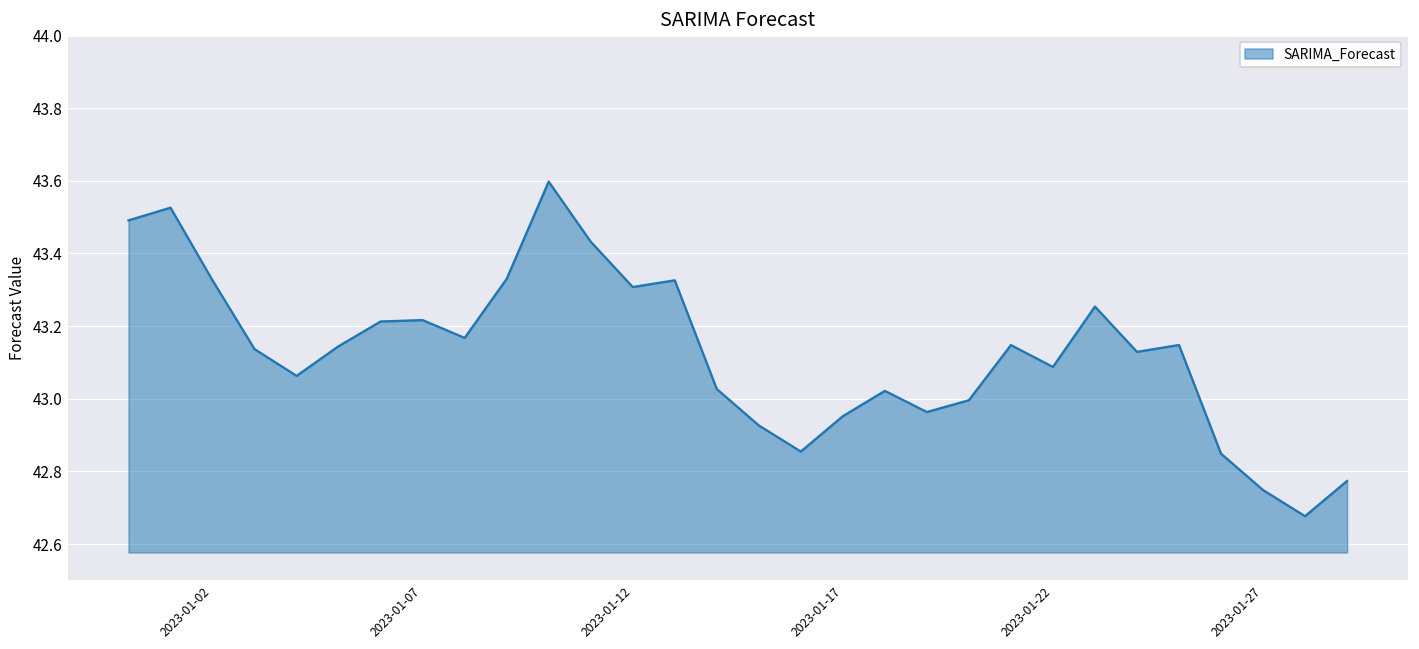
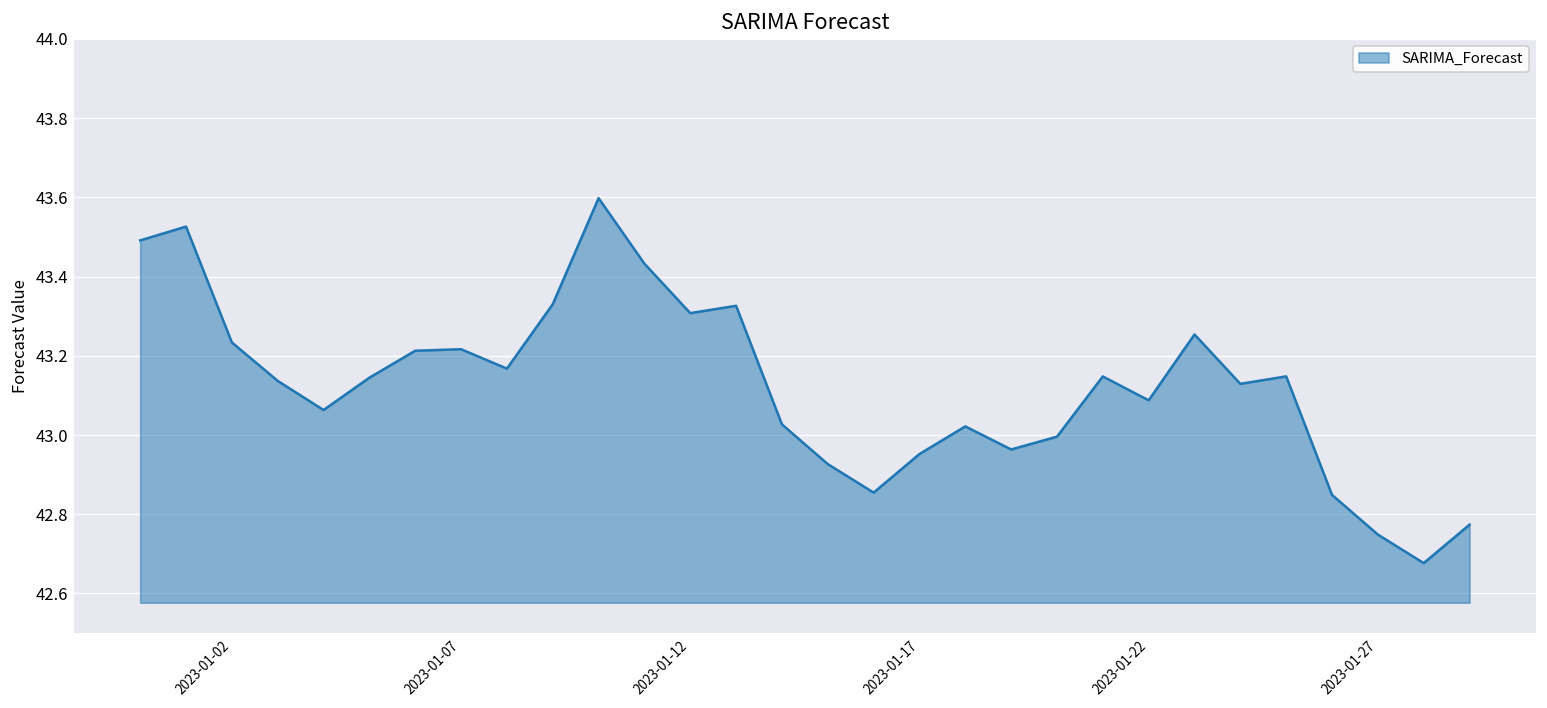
  {
-   "2023-01-02": 43.33,
+   "2023-01-02": 43.23,
    "2023-01-07": 43.22,
    "2023-01-12": 43.31,
    "2023-01-17": 42.95,
    "2023-01-22": 43.09,
    "2023-01-27": 42.75
  }
